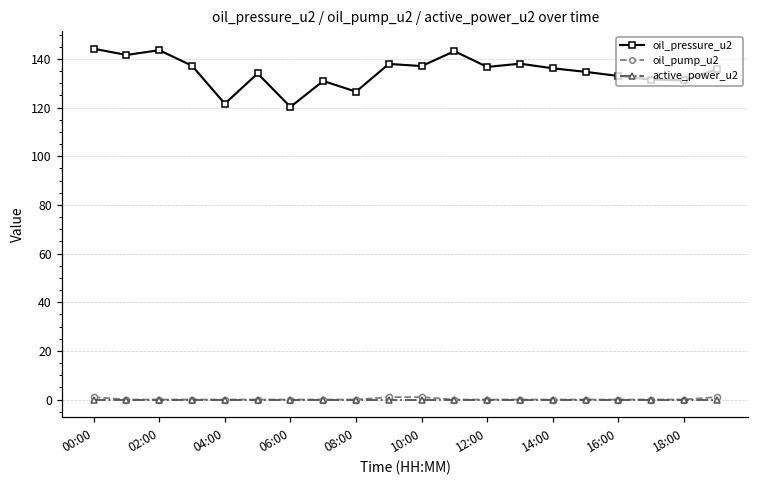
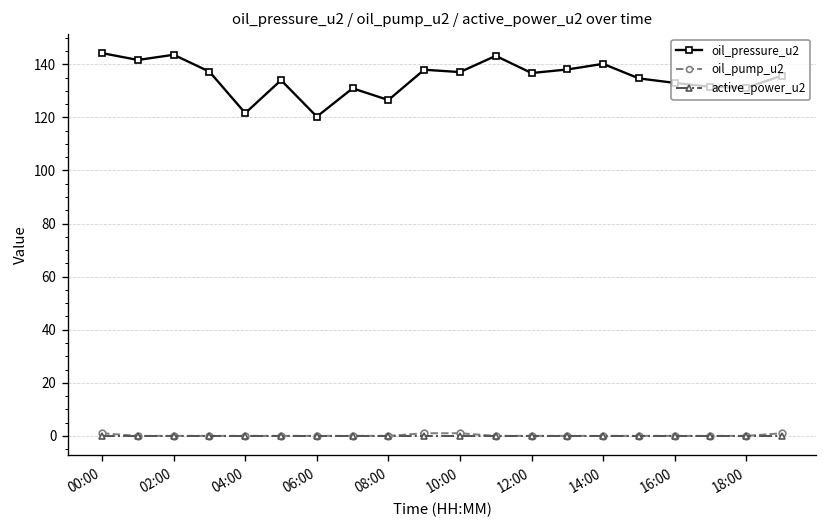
  {
    "oil_pressure_u2": {
      "00:00": 144,
      "02:00": 144,
      "04:00": 122,
      "06:00": 120,
      "08:00": 127,
      "10:00": 137,
      "12:00": 137,
-     "14:00": 136
+     "14:00": 140
    }
  }
